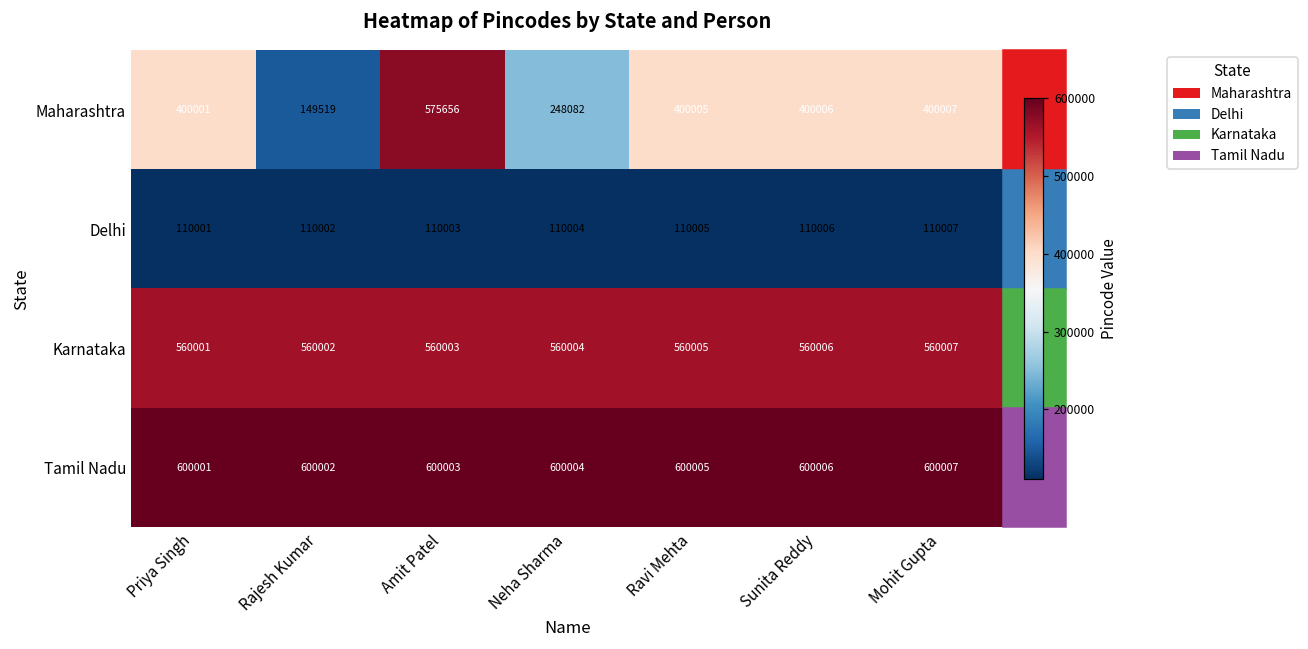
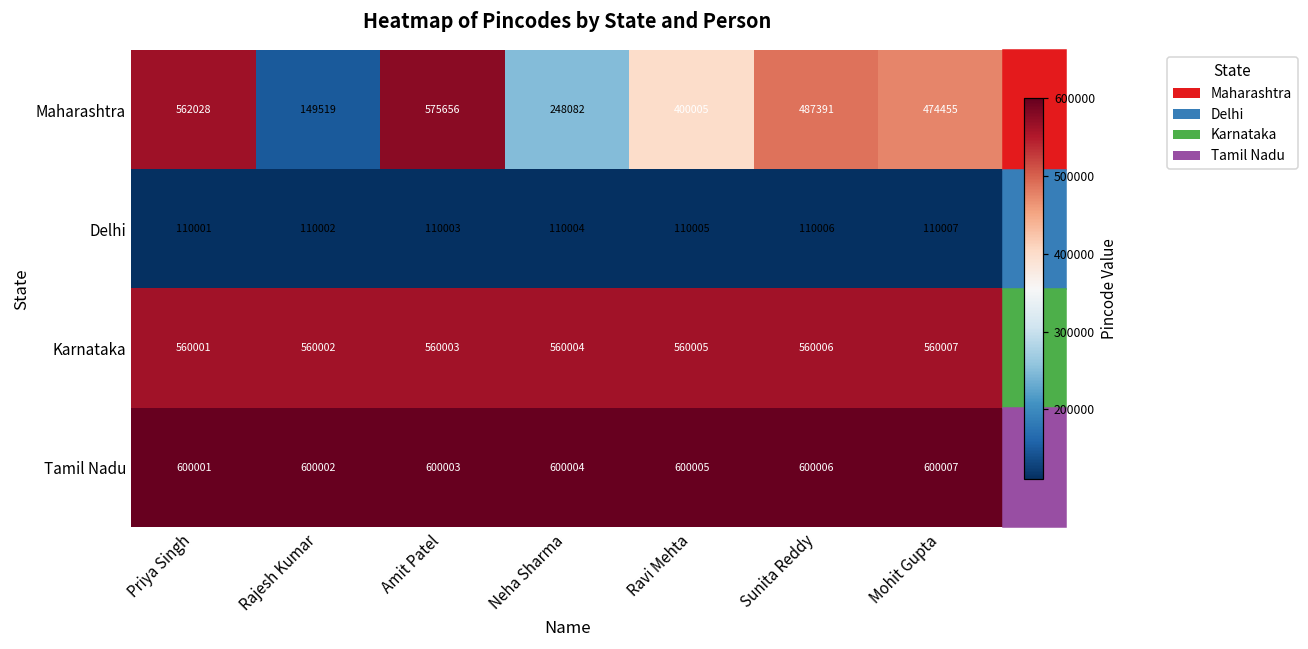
  {
    "Maharashtra": {
-     "Priya Singh": 400001,
+     "Priya Singh": 562028,
      "Rajesh Kumar": 149519,
      "Amit Patel": 575656,
      "Neha Sharma": 248082,
      "Ravi Mehta": 400005,
-     "Sunita Reddy": 400006,
-     "Mohit Gupta": 400007
+     "Sunita Reddy": 487391,
+     "Mohit Gupta": 474455
    },
    "Delhi": {
      "Priya Singh": 110001,
      "Rajesh Kumar": 110002,
      "Amit Patel": 110003,
      "Neha Sharma": 110004,
      "Ravi Mehta": 110005,
      "Sunita Reddy": 110006,
      "Mohit Gupta": 110007
    },
    "Karnataka": {
      "Priya Singh": 560001,
      "Rajesh Kumar": 560002,
      "Amit Patel": 560003,
      "Neha Sharma": 560004,
      "Ravi Mehta": 560005,
      "Sunita Reddy": 560006,
      "Mohit Gupta": 560007
    },
    "Tamil Nadu": {
      "Priya Singh": 600001,
      "Rajesh Kumar": 600002,
      "Amit Patel": 600003,
      "Neha Sharma": 600004,
      "Ravi Mehta": 600005,
      "Sunita Reddy": 600006,
      "Mohit Gupta": 600007
    }
  }
